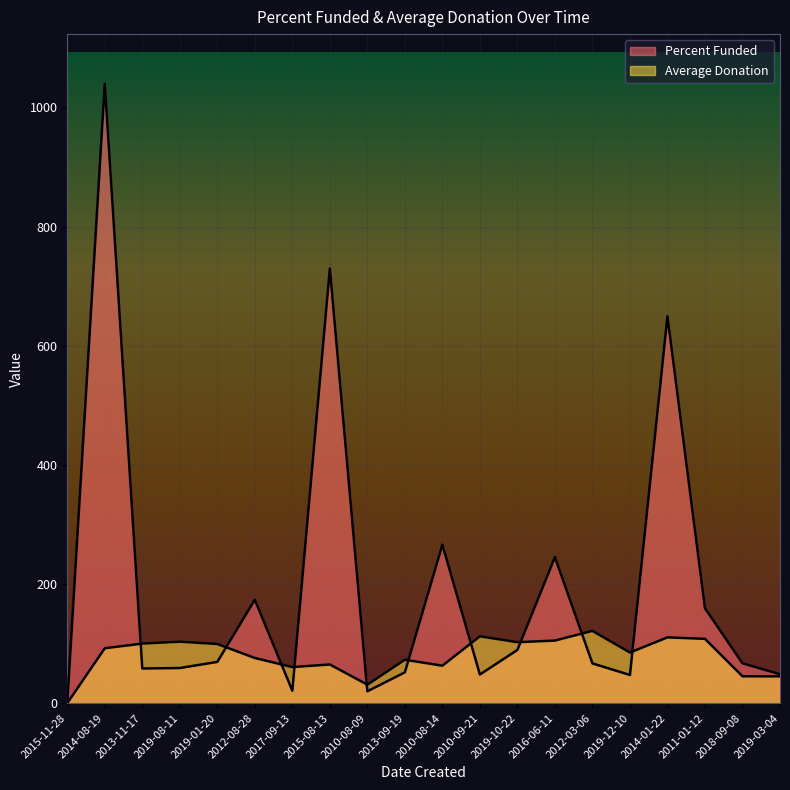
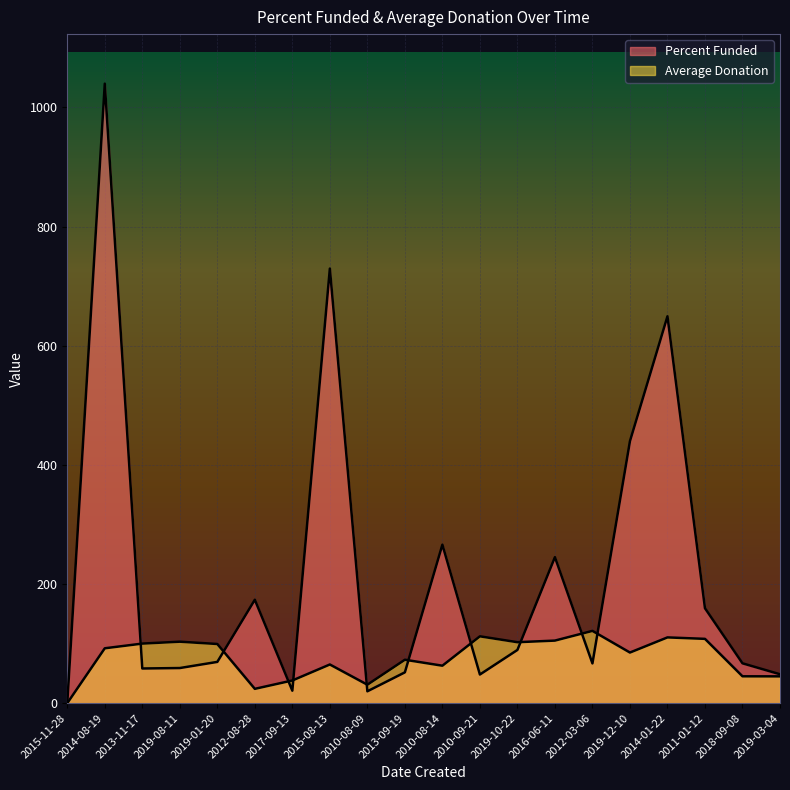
  {
    "Percent Funded": {
      "2014-08-19": 1040,
      "2013-11-17": 60,
      "2019-08-11": 60,
      "2019-01-20": 70,
      "2012-08-28": 170,
      "2017-09-13": 20,
      "2015-08-13": 730,
      "2010-08-09": 20,
      "2013-09-19": 50,
      "2010-08-14": 270,
      "2010-09-21": 50,
      "2019-10-22": 90,
      "2016-06-11": 250,
      "2012-03-06": 70,
-     "2019-12-10": 50,
+     "2019-12-10": 440,
      "2014-01-22": 650,
      "2011-01-12": 160,
      "2018-09-08": 70
    },
    "Average Donation": {
      "2014-08-19": 90,
      "2013-11-17": 100,
      "2019-08-11": 100,
      "2019-01-20": 100,
-     "2012-08-28": 80,
-     "2017-09-13": 60,
+     "2012-08-28": 20,
+     "2017-09-13": 40,
      "2015-08-13": 60,
      "2010-08-09": 30,
      "2013-09-19": 70,
      "2010-08-14": 60,
      "2010-09-21": 110,
      "2019-10-22": 100,
      "2016-06-11": 110,
      "2012-03-06": 120,
      "2019-12-10": 80,
      "2014-01-22": 110,
      "2011-01-12": 110,
      "2018-09-08": 50
    }
  }
